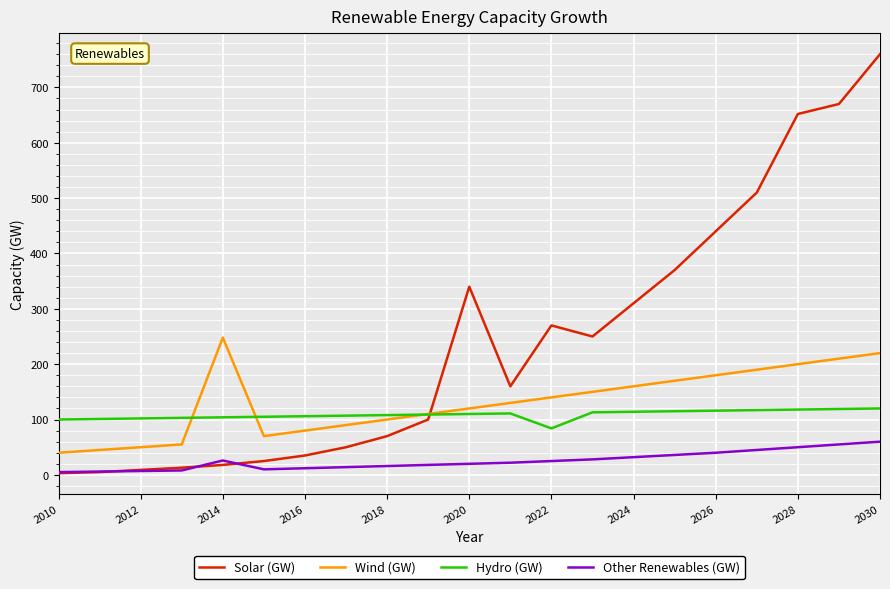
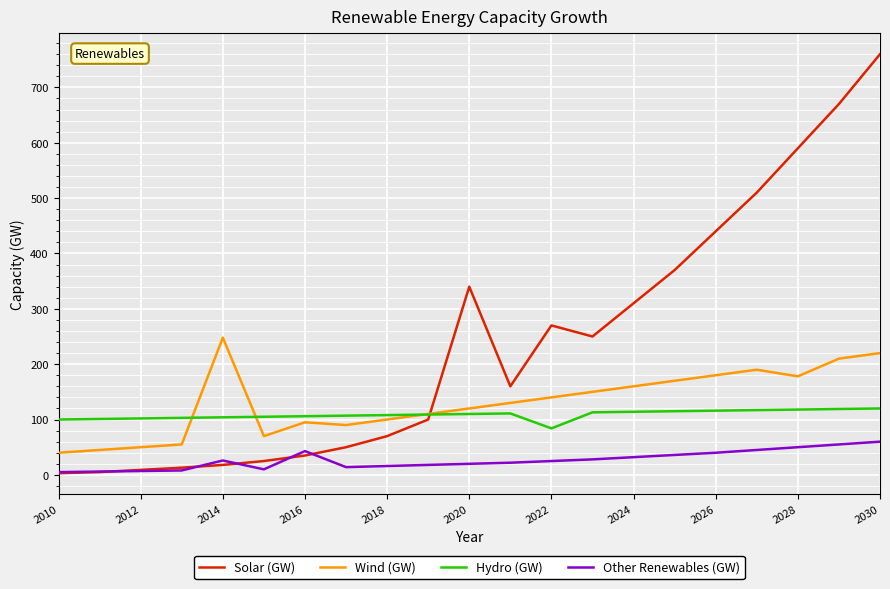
  {
    "Solar (GW)": {
      "2014": 20,
      "2016": 40,
      "2018": 70,
      "2020": 340,
      "2022": 270,
      "2024": 310,
      "2026": 440,
-     "2028": 650,
+     "2028": 590,
      "2030": 760
    },
    "Wind (GW)": {
      "2010": 40,
      "2012": 50,
      "2014": 250,
-     "2016": 80,
+     "2016": 100,
      "2018": 100,
      "2020": 120,
      "2022": 140,
      "2024": 160,
      "2026": 180,
-     "2028": 200,
+     "2028": 180,
      "2030": 220
    },
    "Hydro (GW)": {
      "2010": 100,
      "2012": 100,
      "2014": 100,
      "2016": 110,
      "2018": 110,
      "2020": 110,
      "2022": 80,
      "2024": 110,
      "2026": 120,
      "2028": 120,
      "2030": 120
    },
    "Other Renewables (GW)": {
      "2014": 30,
-     "2016": 10,
+     "2016": 40,
      "2018": 20,
      "2020": 20,
      "2022": 30,
      "2024": 30,
      "2026": 40,
      "2028": 50,
      "2030": 60
    }
  }
